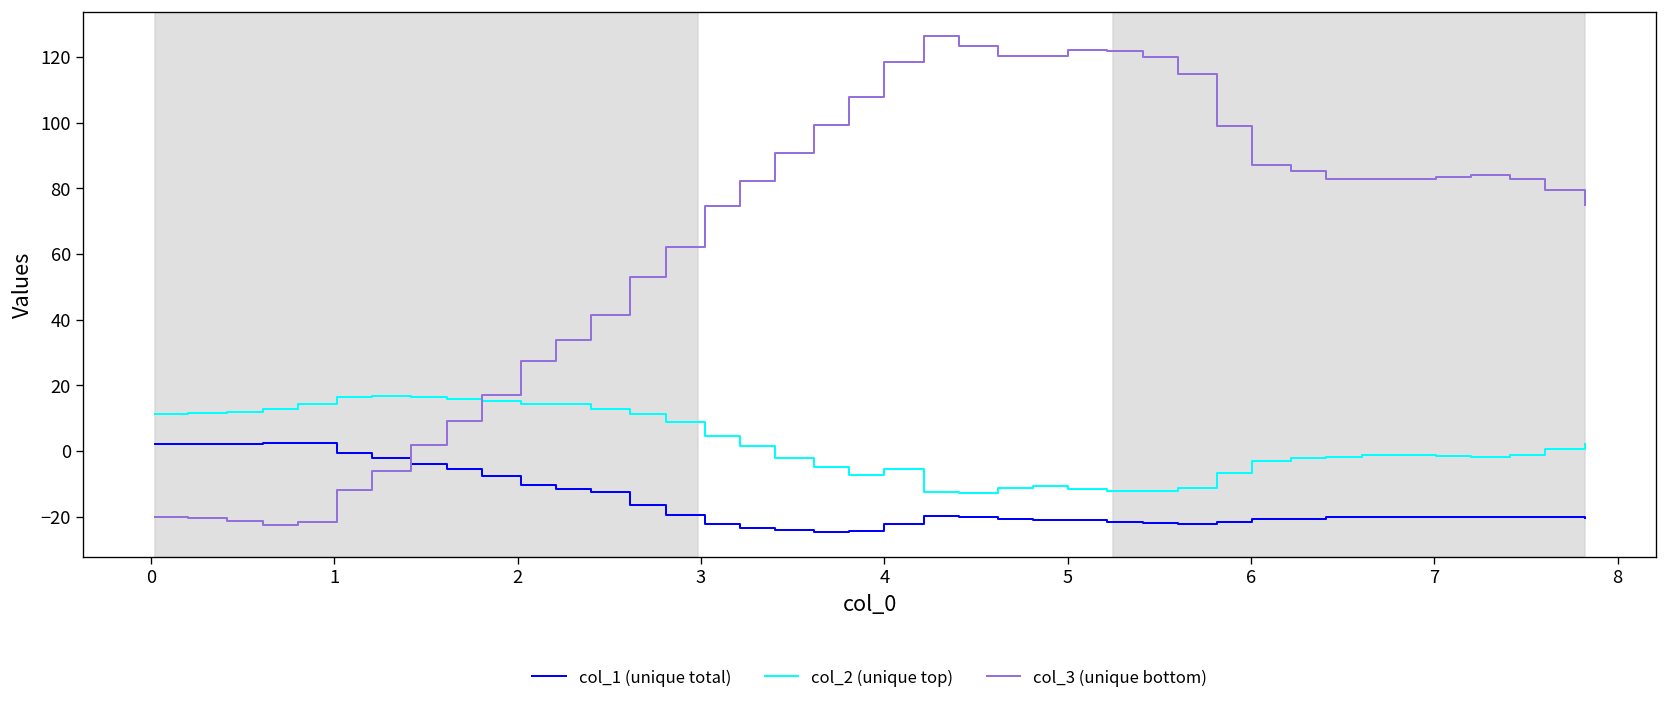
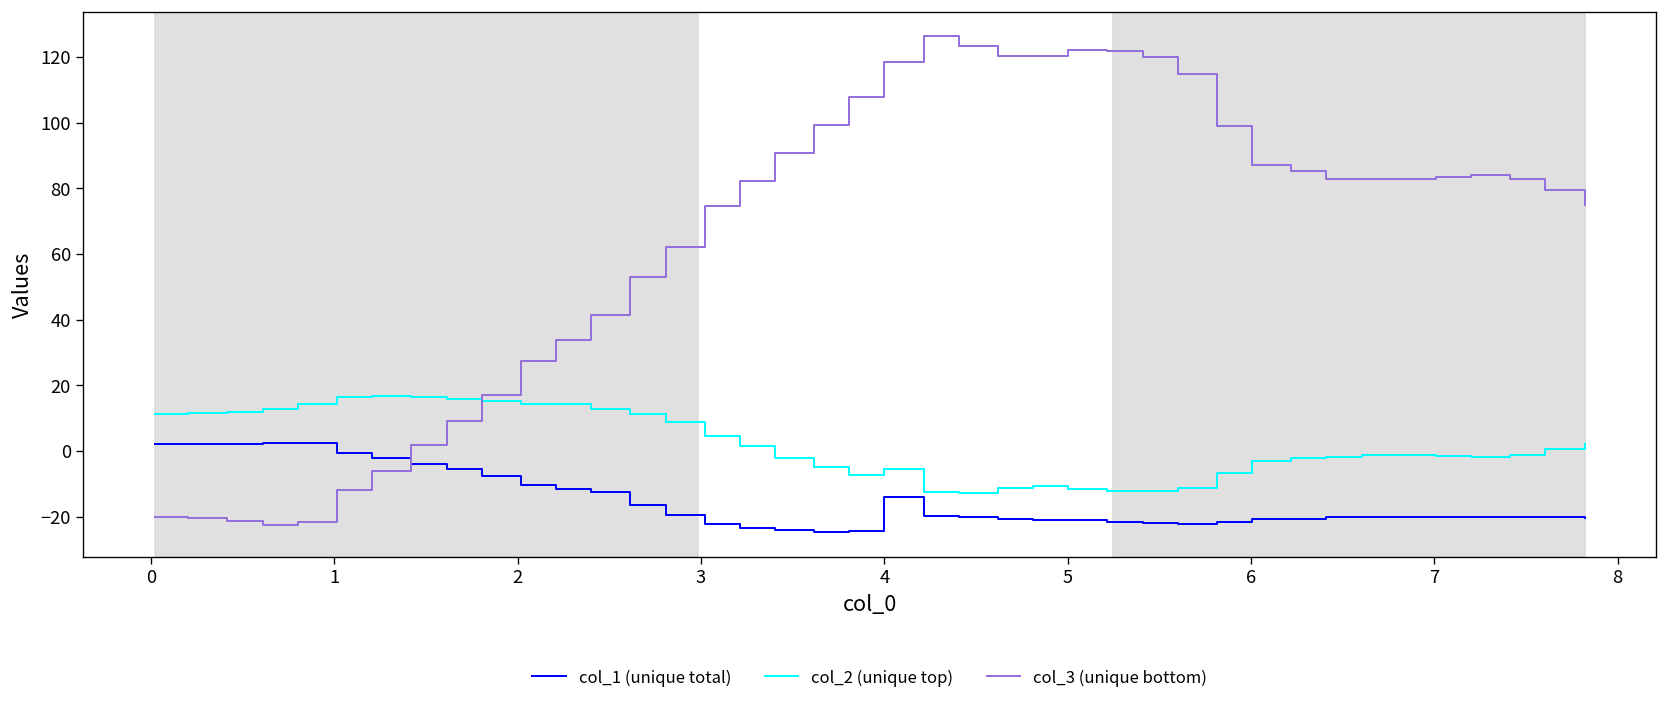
  {
    "col_1 (unique total)": {
-     "4": -22
+     "4": -14
    },
    "col_2 (unique top)": {
      "4": -6
    },
    "col_3 (unique bottom)": {
      "4": 118
    }
  }
